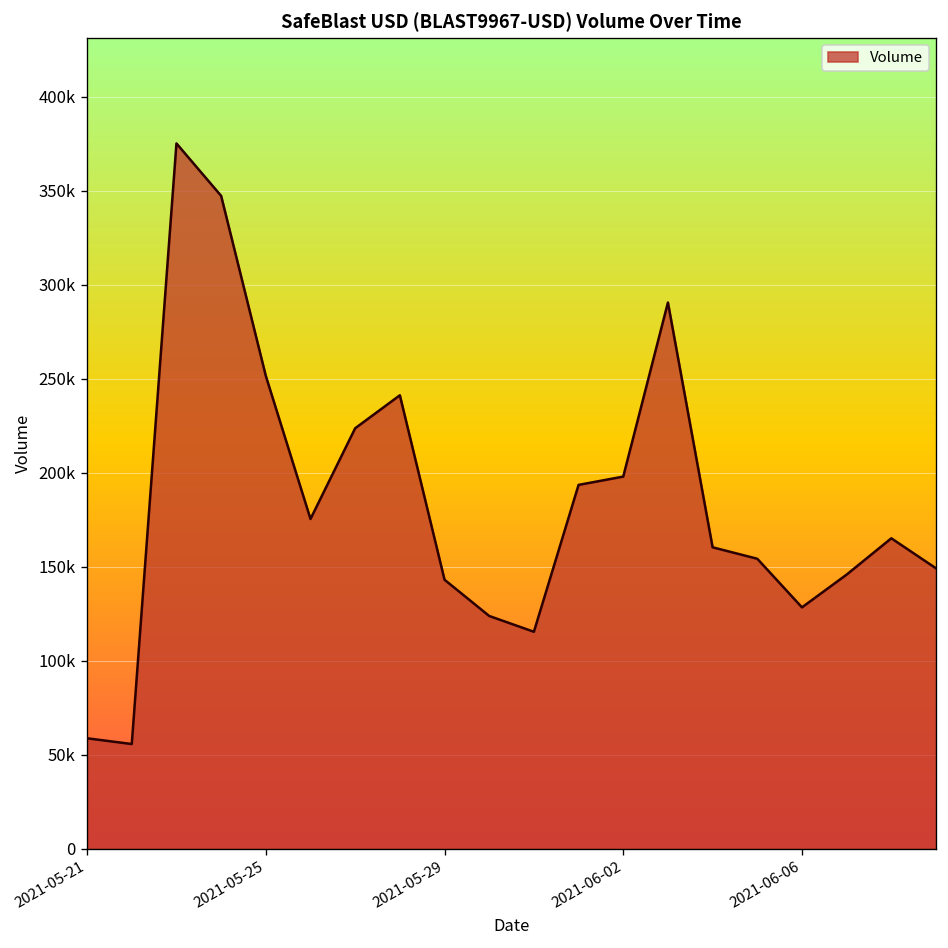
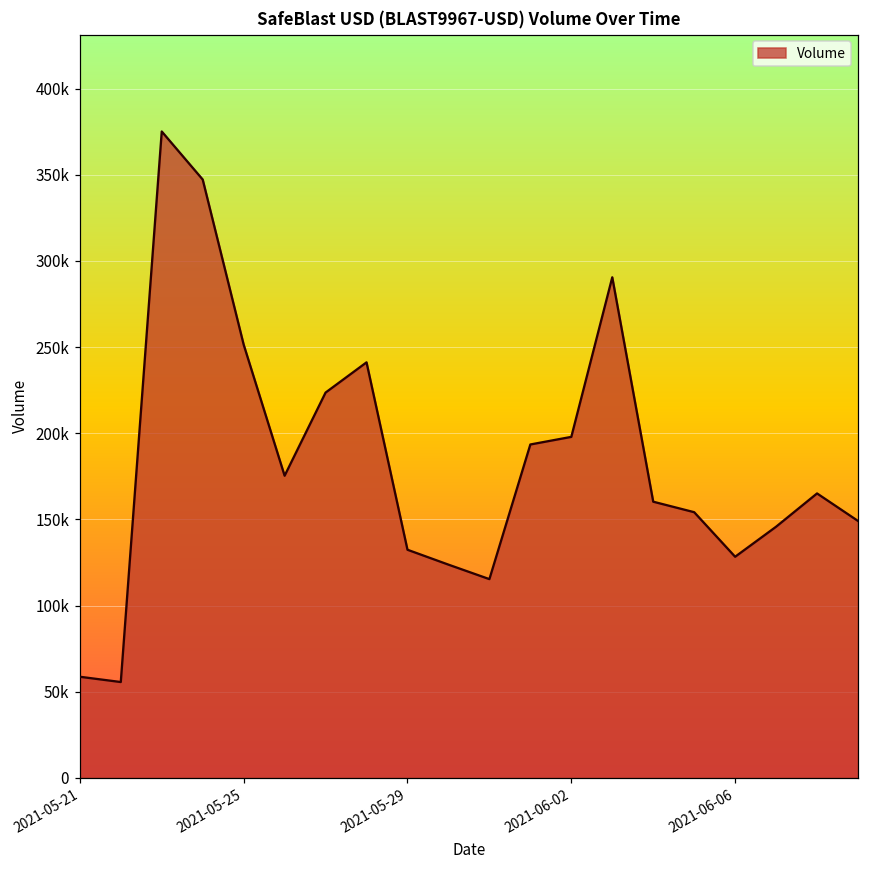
  {
    "2021-05-21": 59000,
    "2021-05-25": 251000,
-   "2021-05-29": 143000,
+   "2021-05-29": 132000,
    "2021-06-02": 198000,
    "2021-06-06": 128000
  }
